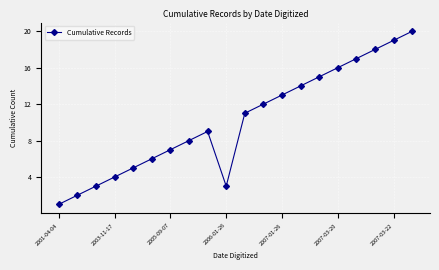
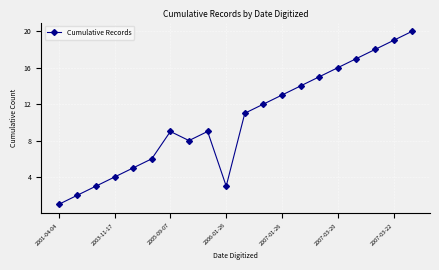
  {
-   "2005-09-07": 7,
+   "2005-09-07": 9,
    "2006-01-26": 3,
    "2007-01-26": 13,
    "2007-03-22": 19
  }
